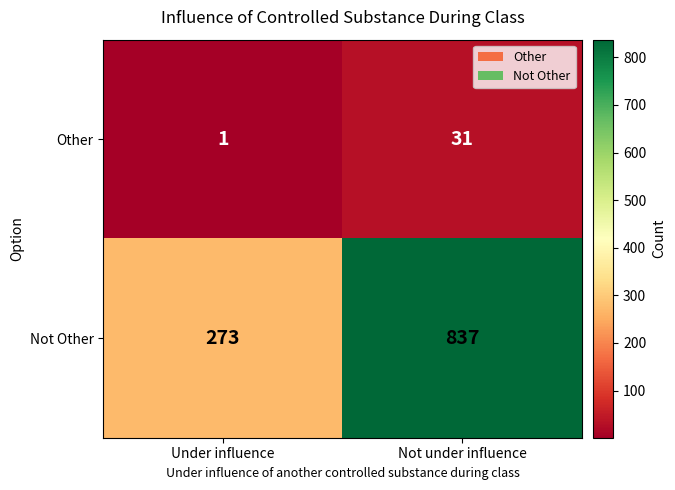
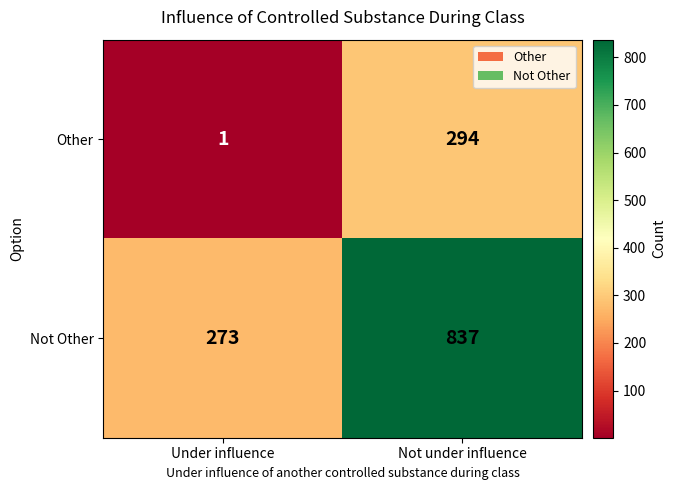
  {
    "Other": {
      "Under influence": 1,
-     "Not under influence": 31
+     "Not under influence": 294
    },
    "Not Other": {
      "Under influence": 273,
      "Not under influence": 837
    }
  }
